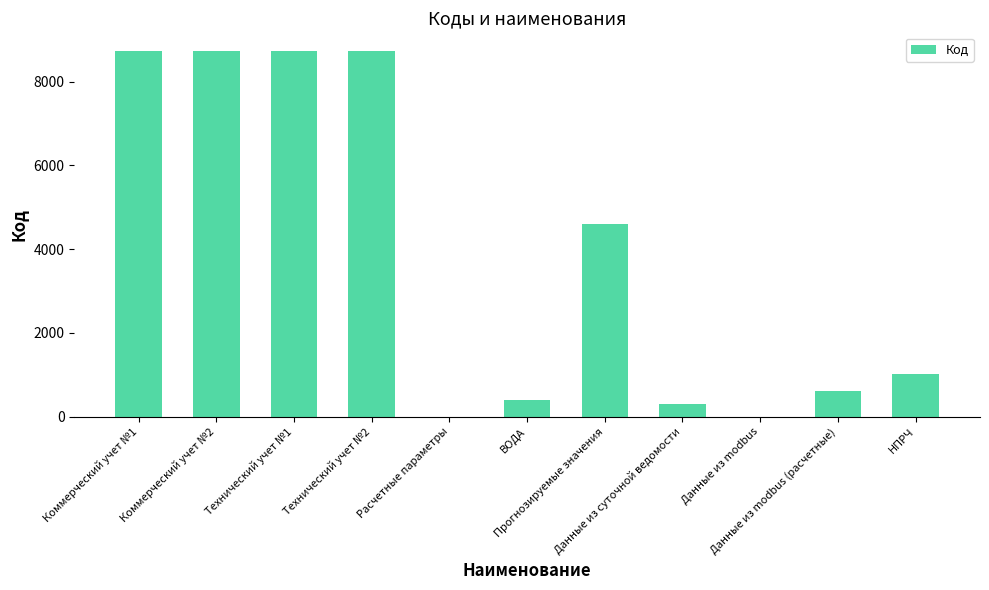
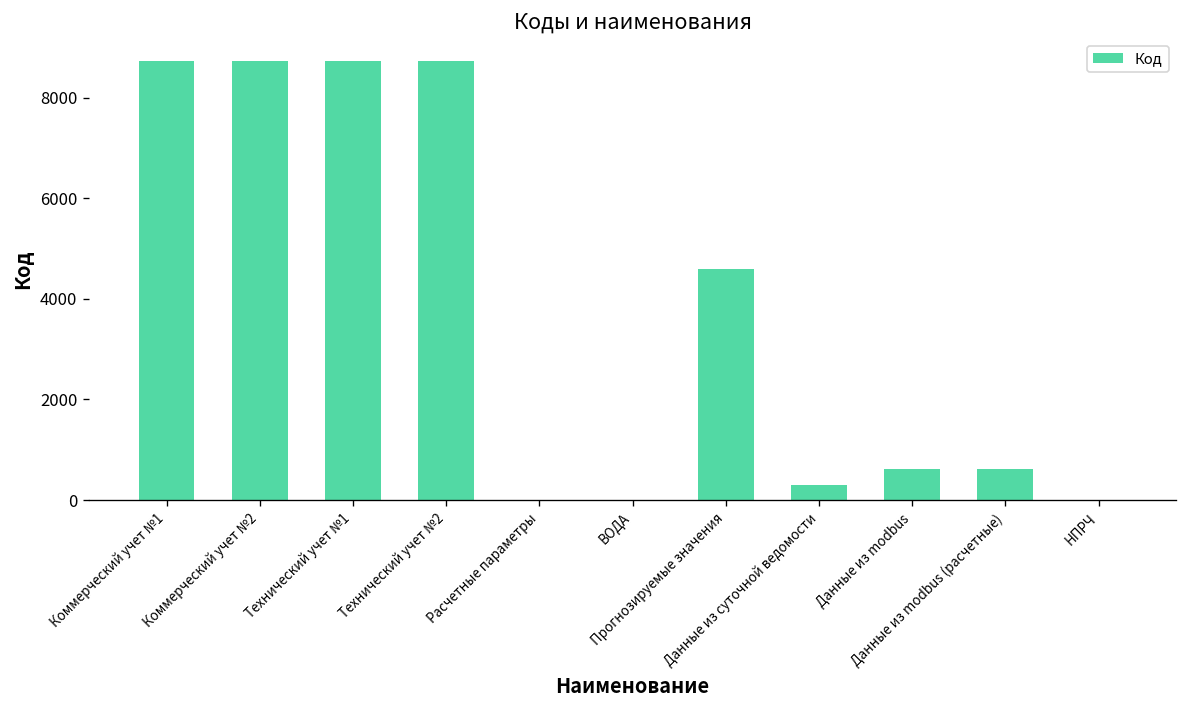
  {
    "Коммерческий учет №1": 8700,
    "Коммерческий учет №2": 8700,
    "Технический учет №1": 8700,
    "Технический учет №2": 8700,
    "Расчетные параметры": 0,
-   "ВОДА": 400,
+   "ВОДА": 0,
    "Прогнозируемые значения": 4600,
    "Данные из суточной ведомости": 300,
-   "Данные из modbus": 0,
+   "Данные из modbus": 600,
    "Данные из modbus (расчетные)": 600,
-   "НПРЧ": 1000
+   "НПРЧ": 0
  }
